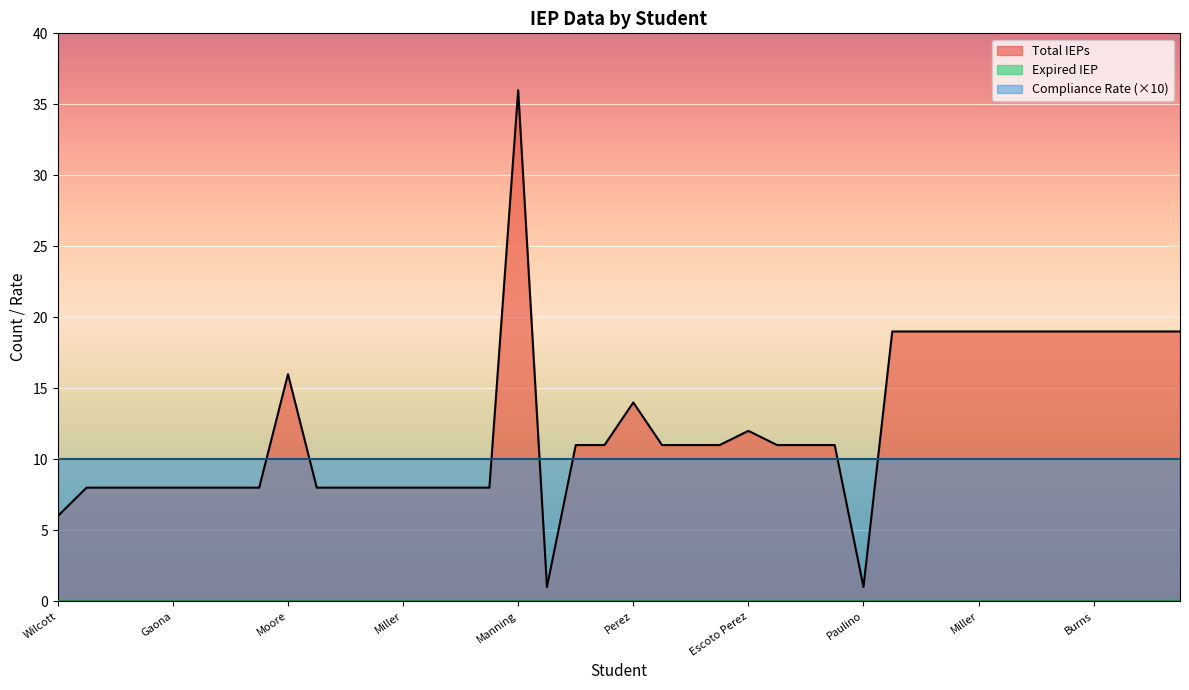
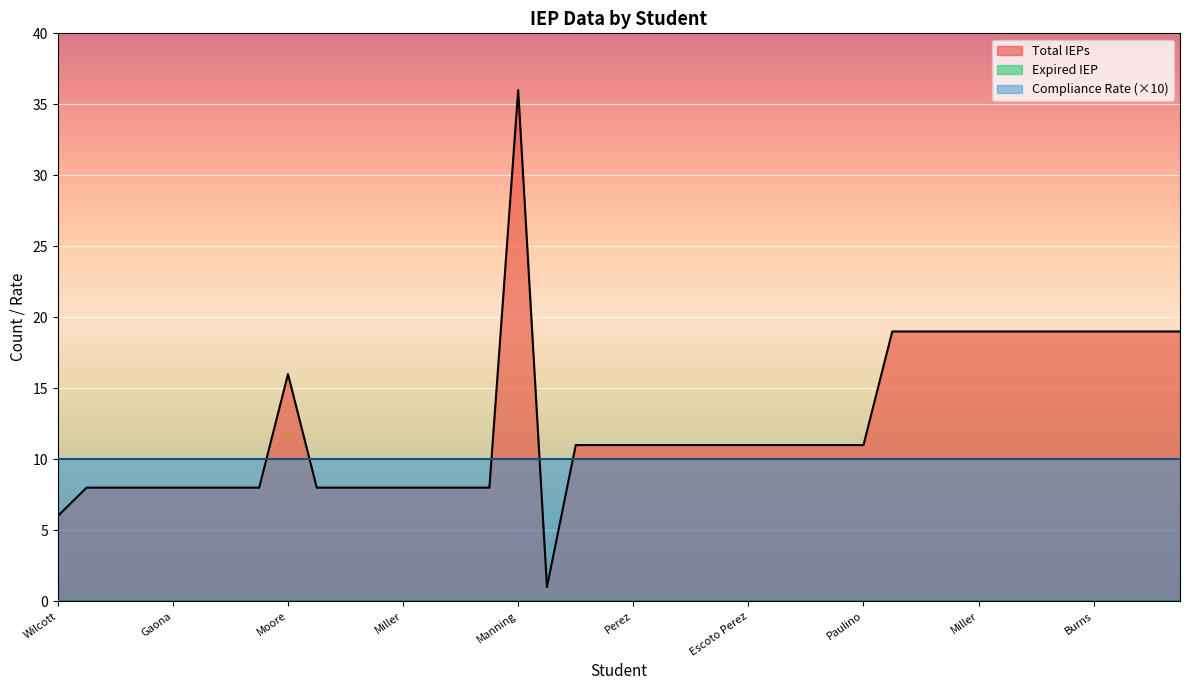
  {
    "Total IEPs": {
      "Wilcott": 6,
      "Gaona": 8,
      "Moore": 16,
      "Manning": 36,
-     "Perez": 14,
-     "Escoto Perez": 12,
-     "Paulino": 1,
+     "Perez": 11,
+     "Escoto Perez": 11,
+     "Paulino": 11,
      "Burns": 19
    },
    "Expired IEP": {
      "Wilcott": 0,
      "Gaona": 0,
      "Moore": 0,
      "Manning": 0,
      "Perez": 0,
      "Escoto Perez": 0,
      "Paulino": 0,
      "Burns": 0
    },
    "Compliance Rate (×10)": {
      "Wilcott": 10,
      "Gaona": 10,
      "Moore": 10,
      "Manning": 10,
      "Perez": 10,
      "Escoto Perez": 10,
      "Paulino": 10,
      "Burns": 10
    }
  }
